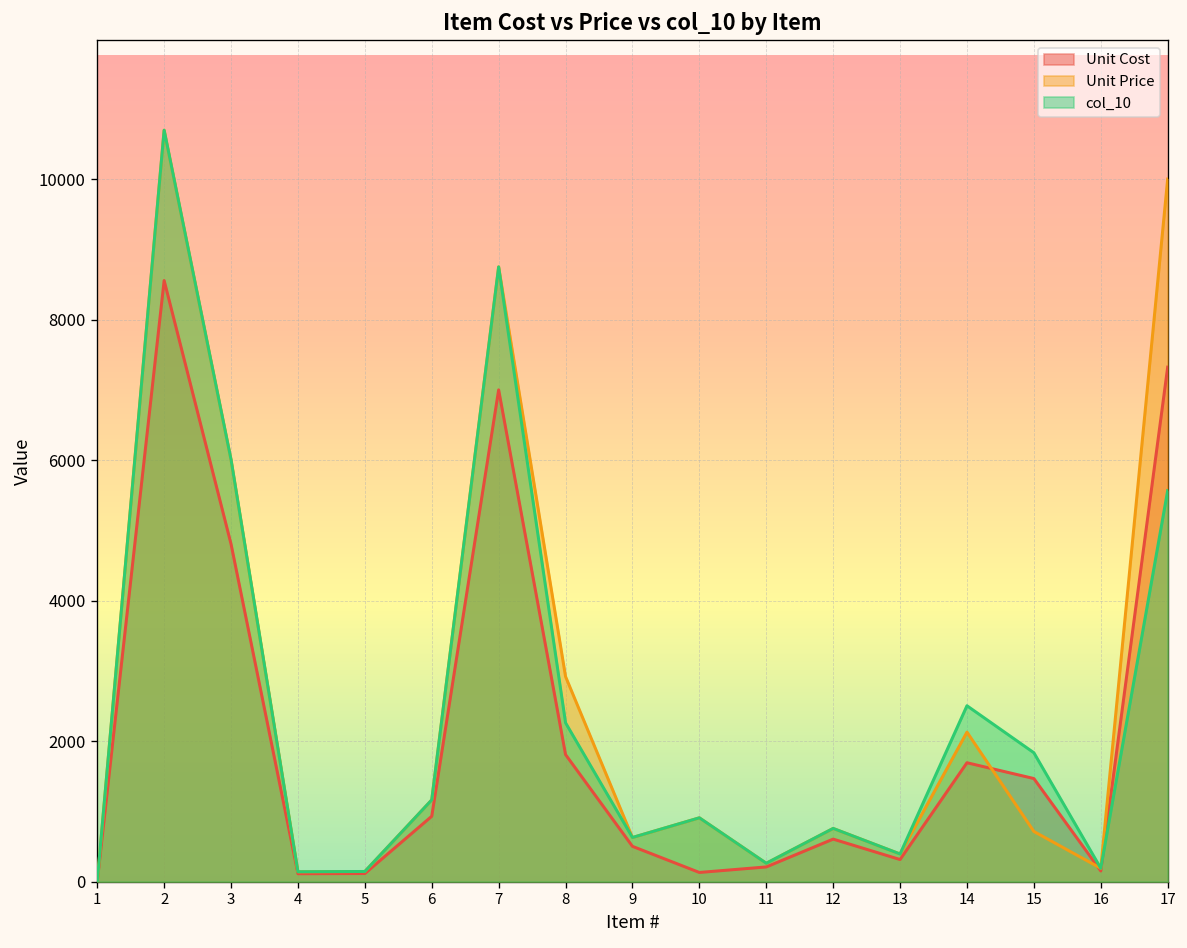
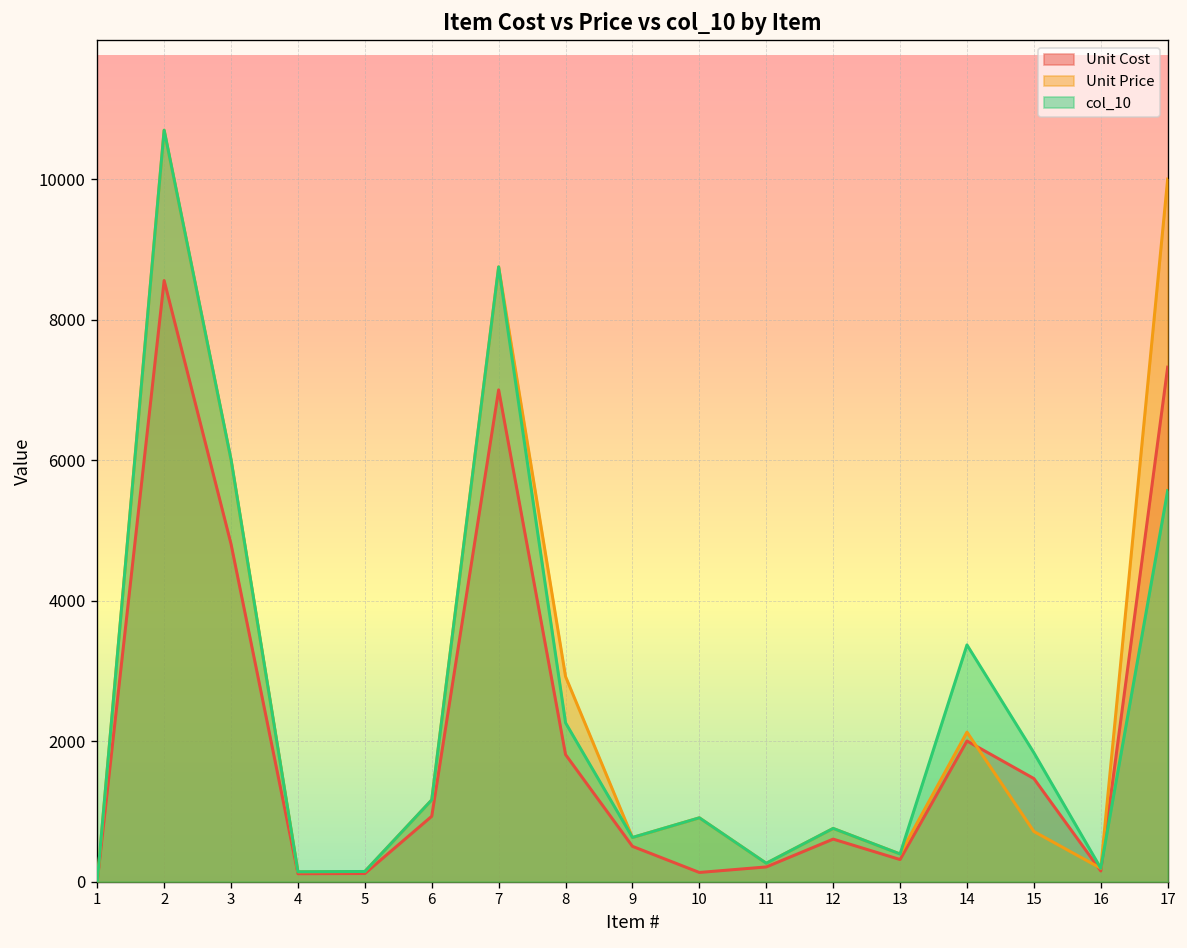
  {
    "Unit Cost": {
      "2": 8600,
      "3": 4800,
      "6": 900,
      "7": 7000,
      "8": 1800,
      "9": 500,
      "10": 100,
      "11": 200,
      "12": 600,
      "13": 300,
-     "14": 1700,
+     "14": 2000,
      "15": 1500,
      "17": 7300
    },
    "Unit Price": {
      "8": 2900,
      "14": 2100,
      "15": 700,
      "17": 10000
    },
    "col_10": {
      "8": 2300,
-     "14": 2500,
+     "14": 3400,
      "15": 1800,
      "17": 5600
    }
  }
